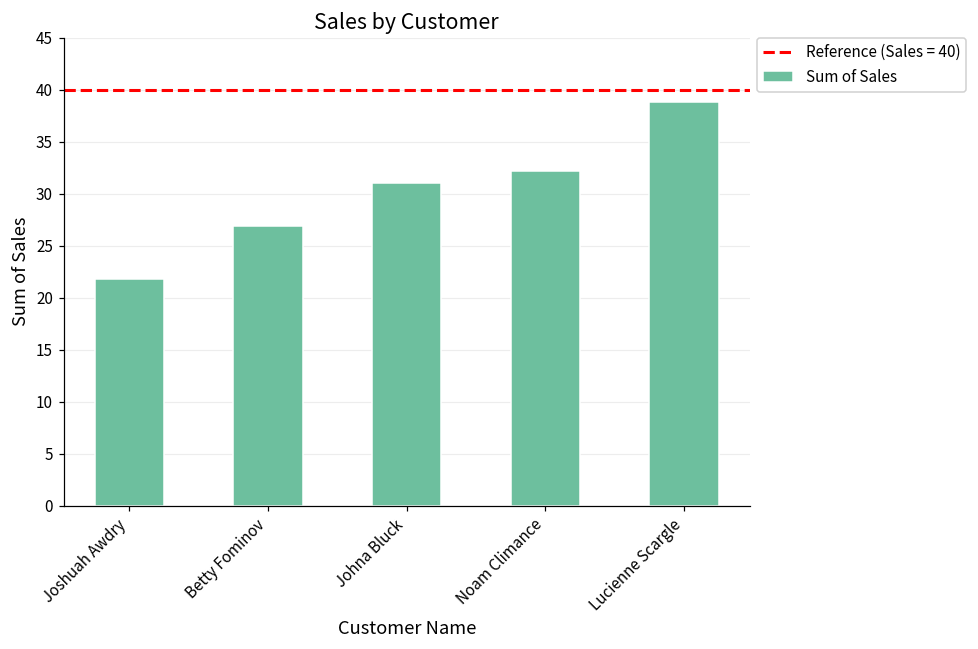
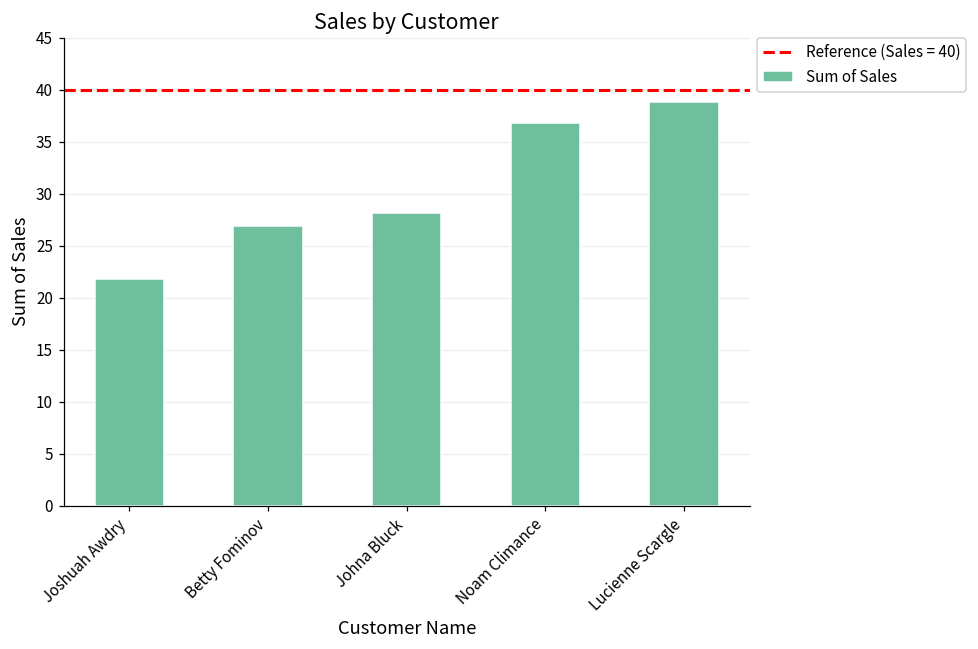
  {
    "Joshuah Awdry": 22,
    "Betty Fominov": 27,
-   "Johna Bluck": 31,
-   "Noam Climance": 32,
+   "Johna Bluck": 28,
+   "Noam Climance": 37,
    "Lucienne Scargle": 39
  }
